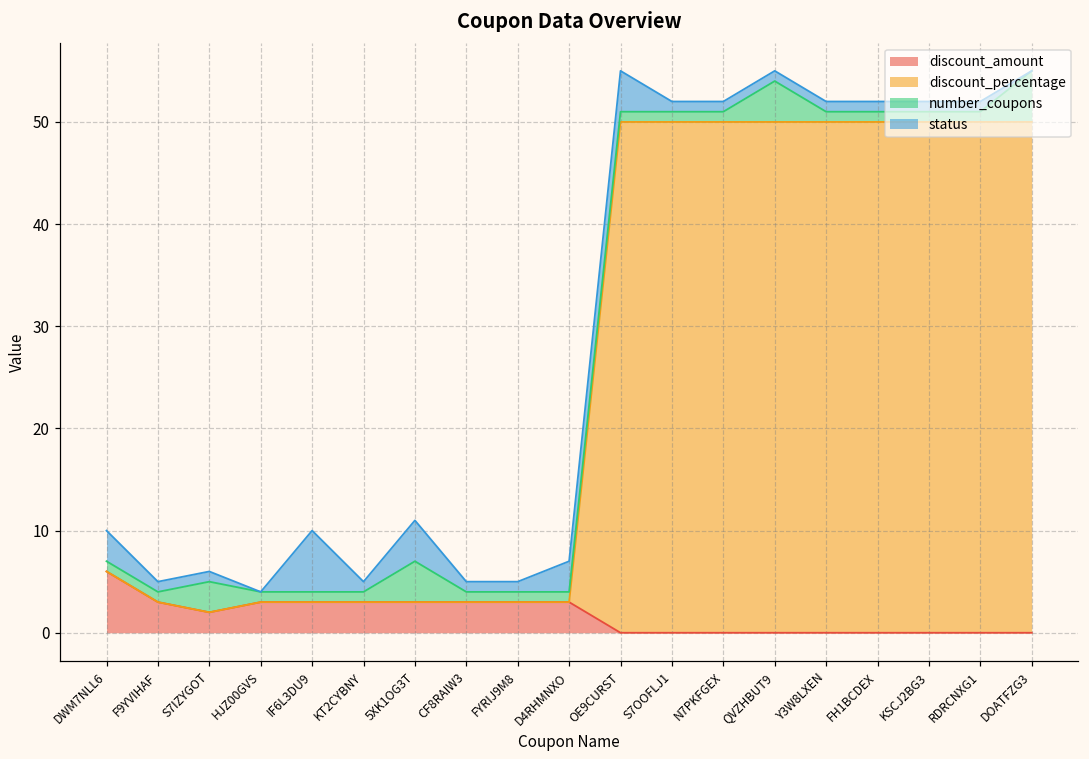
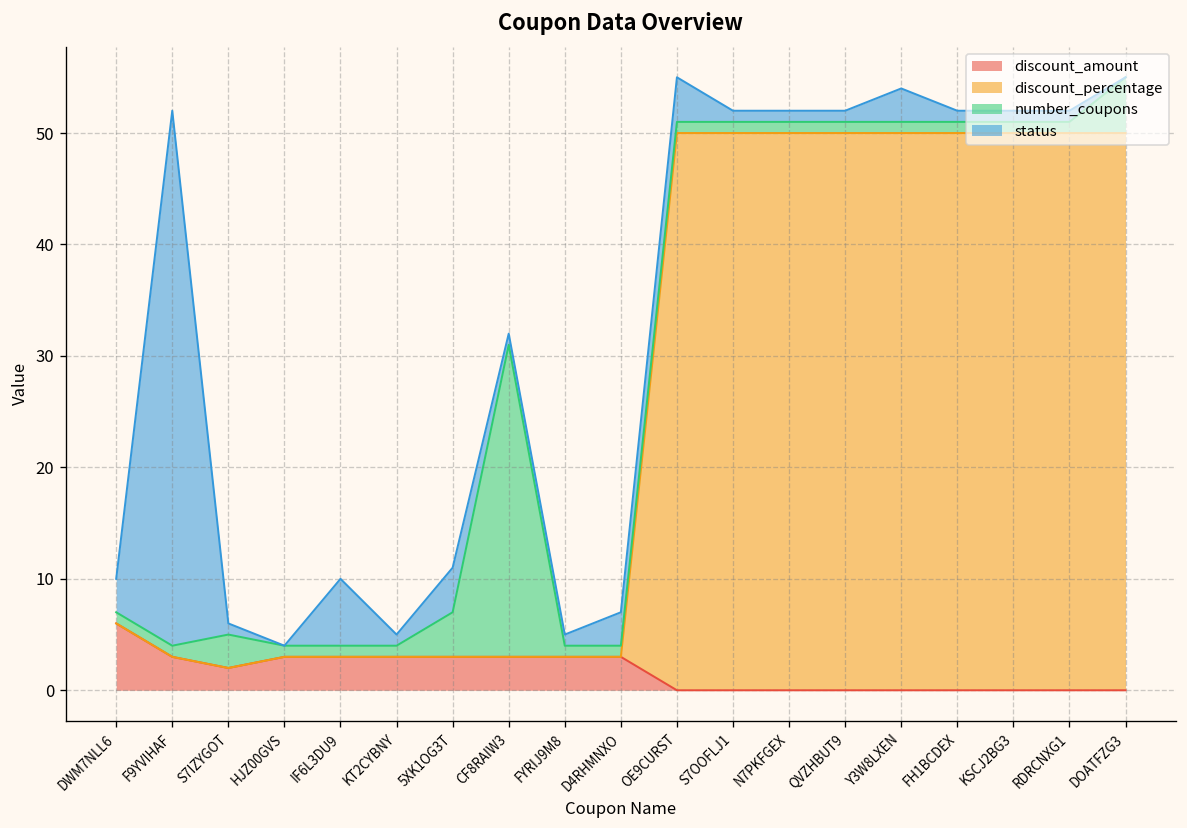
  {
    "discount_amount": {
      "OE9CURST": 0,
      "S7OOFLJ1": 0,
      "N7PKFGEX": 0,
      "QVZHBUT9": 0,
      "Y3W8LXEN": 0,
      "FH1BCDEX": 0,
      "KSCJ2BG3": 0,
      "RDRCNXG1": 0,
      "DOATFZG3": 0
    },
    "discount_percentage": {
      "OE9CURST": 50,
      "S7OOFLJ1": 50,
      "N7PKFGEX": 50,
      "QVZHBUT9": 50,
      "Y3W8LXEN": 50,
      "FH1BCDEX": 50
    },
    "number_coupons": {
      "DWM7NLL6": 1,
      "F9YVIHAF": 1,
      "S7IZYGOT": 3,
      "IF6L3DU9": 1,
      "KT2CYBNY": 1,
      "5XK1OG3T": 4,
-     "CF8RAIW3": 1,
+     "CF8RAIW3": 28,
      "FYRIJ9M8": 1,
      "D4RHMNXO": 1,
      "OE9CURST": 1,
      "S7OOFLJ1": 1,
      "N7PKFGEX": 1,
-     "QVZHBUT9": 4,
+     "QVZHBUT9": 1,
      "Y3W8LXEN": 1,
      "FH1BCDEX": 1
    },
    "status": {
      "DWM7NLL6": 3,
-     "F9YVIHAF": 1,
+     "F9YVIHAF": 48,
      "S7IZYGOT": 1,
      "IF6L3DU9": 6,
      "KT2CYBNY": 1,
      "5XK1OG3T": 4,
      "CF8RAIW3": 1,
      "FYRIJ9M8": 1,
      "D4RHMNXO": 3,
      "OE9CURST": 4,
      "S7OOFLJ1": 1,
      "N7PKFGEX": 1,
      "QVZHBUT9": 1,
-     "Y3W8LXEN": 1,
+     "Y3W8LXEN": 3,
      "FH1BCDEX": 1
    }
  }
